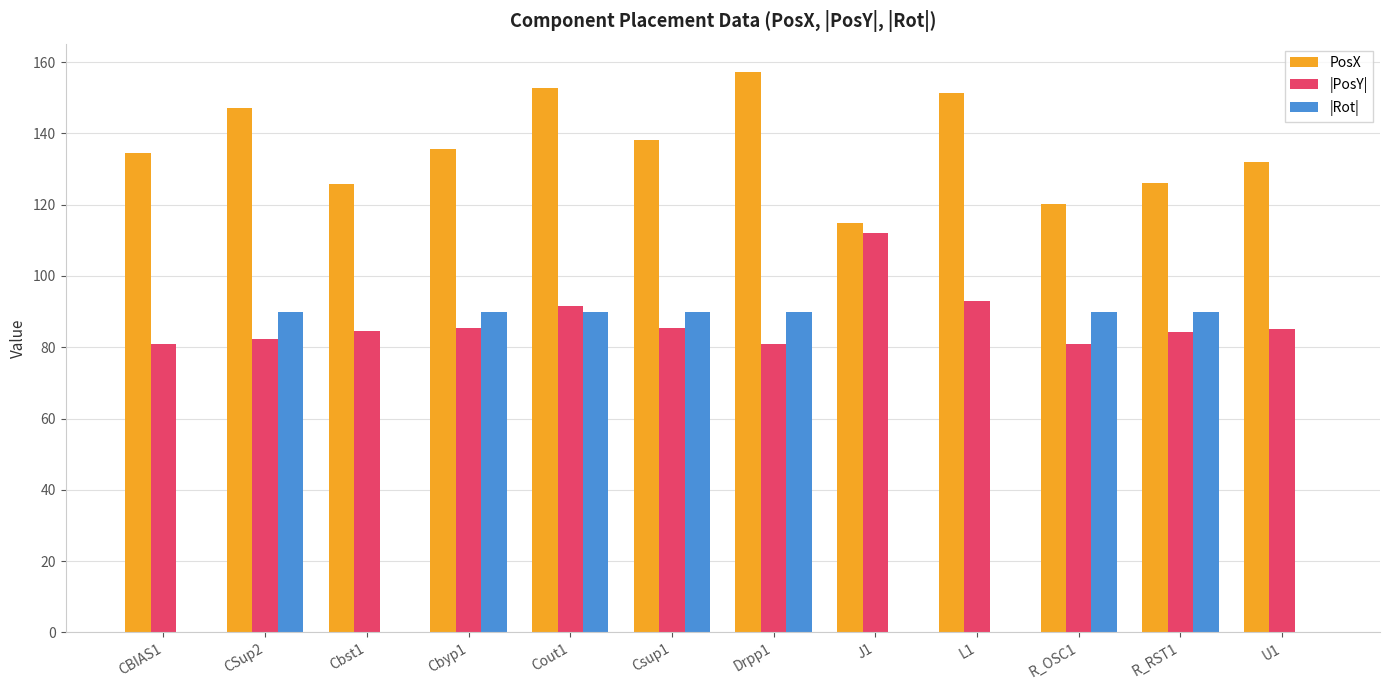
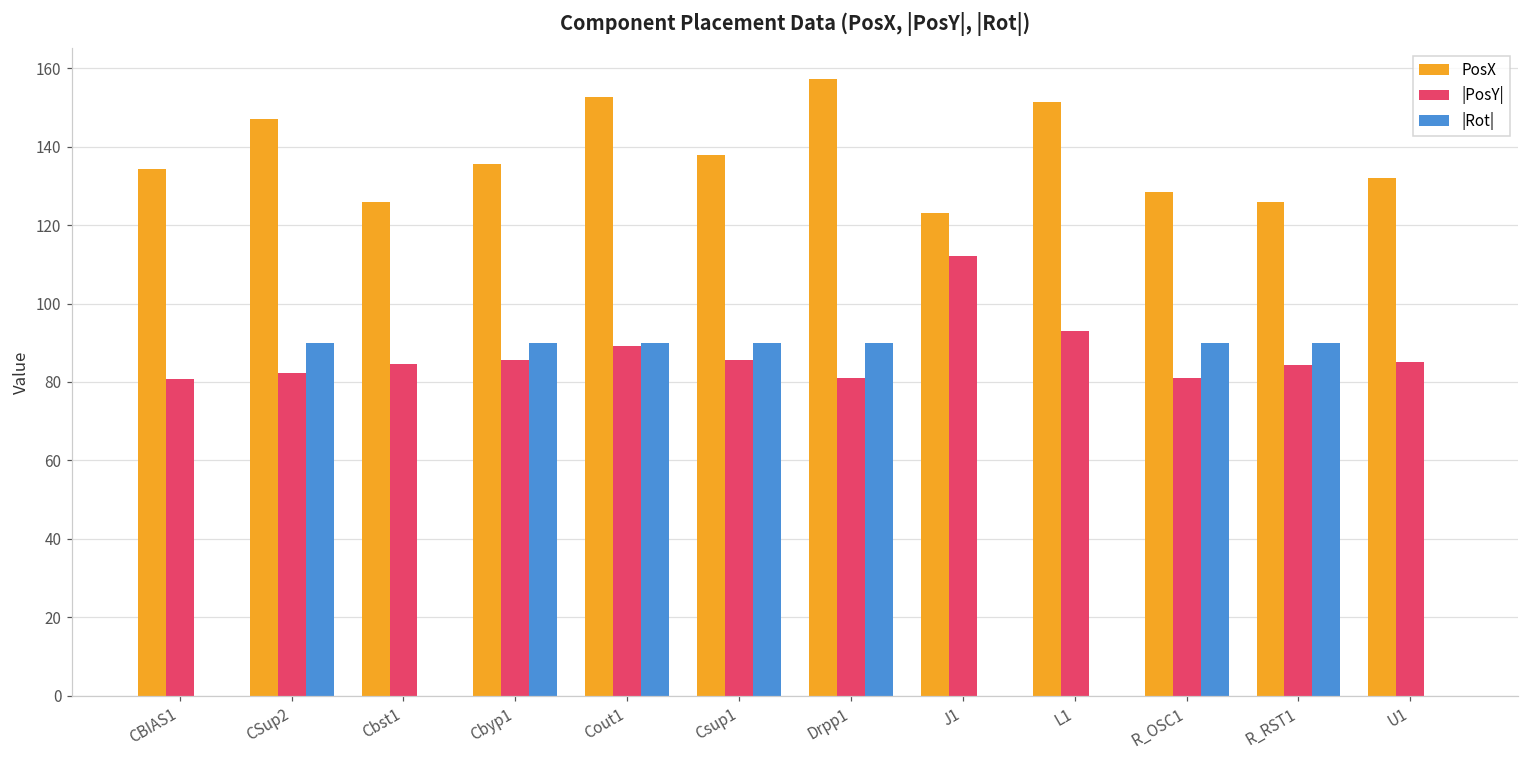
  {
    "PosX": {
      "CBIAS1": 134,
      "CSup2": 147,
      "Cbst1": 126,
      "Cbyp1": 136,
      "Cout1": 153,
      "Csup1": 138,
      "Drpp1": 157,
-     "J1": 115,
+     "J1": 123,
      "L1": 151,
-     "R_OSC1": 120,
+     "R_OSC1": 128,
      "R_RST1": 126,
      "U1": 132
    },
    "|PosY|": {
      "CBIAS1": 81,
      "CSup2": 82,
      "Cbst1": 85,
      "Cbyp1": 86,
-     "Cout1": 92,
+     "Cout1": 89,
      "Csup1": 86,
      "Drpp1": 81,
      "J1": 112,
      "L1": 93,
      "R_OSC1": 81,
      "R_RST1": 84,
      "U1": 85
    },
    "|Rot|": {
      "CBIAS1": 0,
      "CSup2": 90,
      "Cbst1": 0,
      "Cbyp1": 90,
      "Cout1": 90,
      "Csup1": 90,
      "Drpp1": 90,
      "J1": 0,
      "L1": 0,
      "R_OSC1": 90,
      "R_RST1": 90,
      "U1": 0
    }
  }
